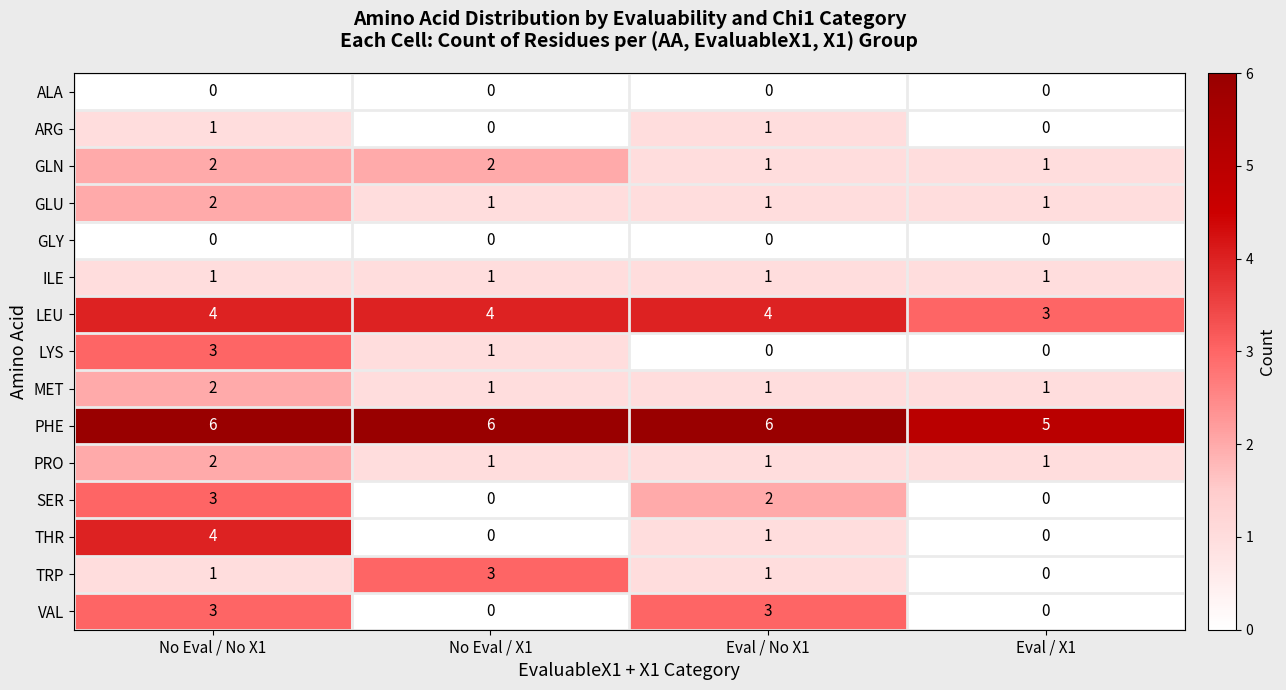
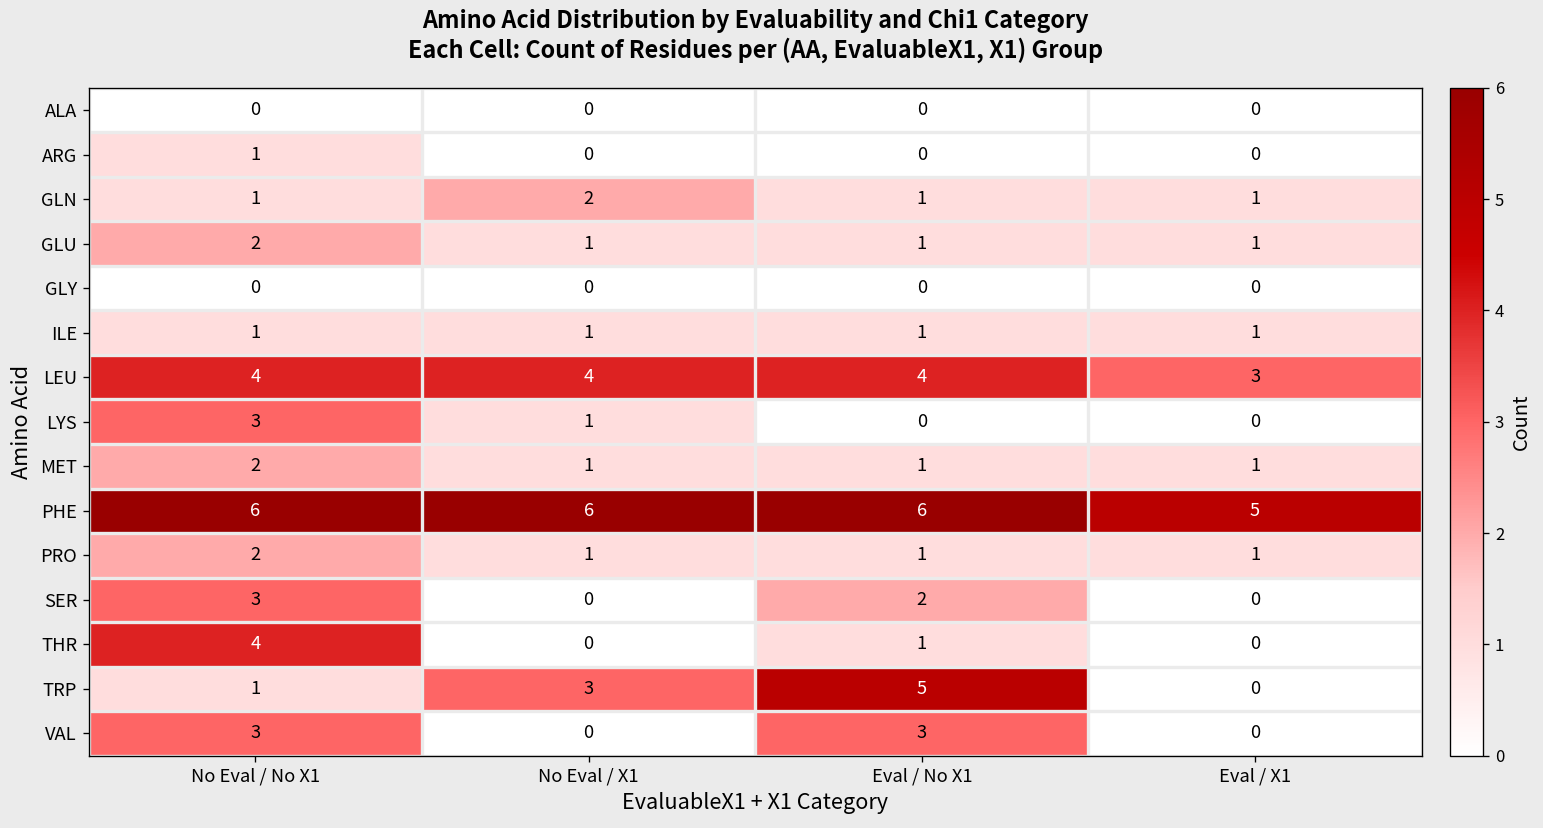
  {
    "ALA": {
      "No Eval / No X1": 0,
      "No Eval / X1": 0,
      "Eval / No X1": 0,
      "Eval / X1": 0
    },
    "ARG": {
      "No Eval / No X1": 1,
      "No Eval / X1": 0,
-     "Eval / No X1": 1,
+     "Eval / No X1": 0,
      "Eval / X1": 0
    },
    "GLN": {
-     "No Eval / No X1": 2,
+     "No Eval / No X1": 1,
      "No Eval / X1": 2,
      "Eval / No X1": 1,
      "Eval / X1": 1
    },
    "GLU": {
      "No Eval / No X1": 2,
      "No Eval / X1": 1,
      "Eval / No X1": 1,
      "Eval / X1": 1
    },
    "GLY": {
      "No Eval / No X1": 0,
      "No Eval / X1": 0,
      "Eval / No X1": 0,
      "Eval / X1": 0
    },
    "ILE": {
      "No Eval / No X1": 1,
      "No Eval / X1": 1,
      "Eval / No X1": 1,
      "Eval / X1": 1
    },
    "LEU": {
      "No Eval / No X1": 4,
      "No Eval / X1": 4,
      "Eval / No X1": 4,
      "Eval / X1": 3
    },
    "LYS": {
      "No Eval / No X1": 3,
      "No Eval / X1": 1,
      "Eval / No X1": 0,
      "Eval / X1": 0
    },
    "MET": {
      "No Eval / No X1": 2,
      "No Eval / X1": 1,
      "Eval / No X1": 1,
      "Eval / X1": 1
    },
    "PHE": {
      "No Eval / No X1": 6,
      "No Eval / X1": 6,
      "Eval / No X1": 6,
      "Eval / X1": 5
    },
    "PRO": {
      "No Eval / No X1": 2,
      "No Eval / X1": 1,
      "Eval / No X1": 1,
      "Eval / X1": 1
    },
    "SER": {
      "No Eval / No X1": 3,
      "No Eval / X1": 0,
      "Eval / No X1": 2,
      "Eval / X1": 0
    },
    "THR": {
      "No Eval / No X1": 4,
      "No Eval / X1": 0,
      "Eval / No X1": 1,
      "Eval / X1": 0
    },
    "TRP": {
      "No Eval / No X1": 1,
      "No Eval / X1": 3,
-     "Eval / No X1": 1,
+     "Eval / No X1": 5,
      "Eval / X1": 0
    },
    "VAL": {
      "No Eval / No X1": 3,
      "No Eval / X1": 0,
      "Eval / No X1": 3,
      "Eval / X1": 0
    }
  }
